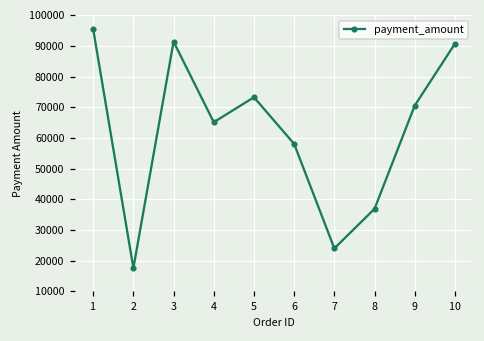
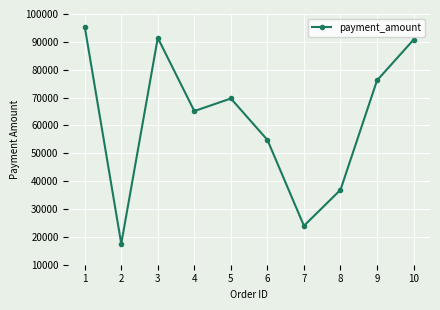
  {
    "1": 95000,
    "2": 18000,
    "3": 91000,
    "4": 65000,
-   "5": 73000,
-   "6": 58000,
+   "5": 70000,
+   "6": 55000,
    "7": 24000,
    "8": 37000,
-   "9": 71000,
+   "9": 76000,
    "10": 91000
  }
